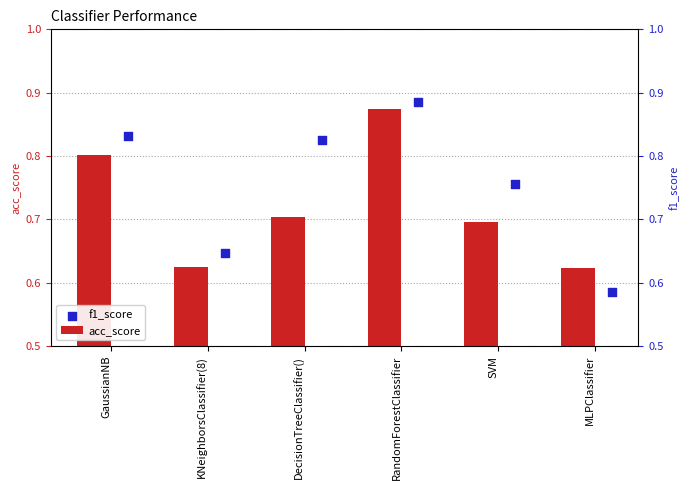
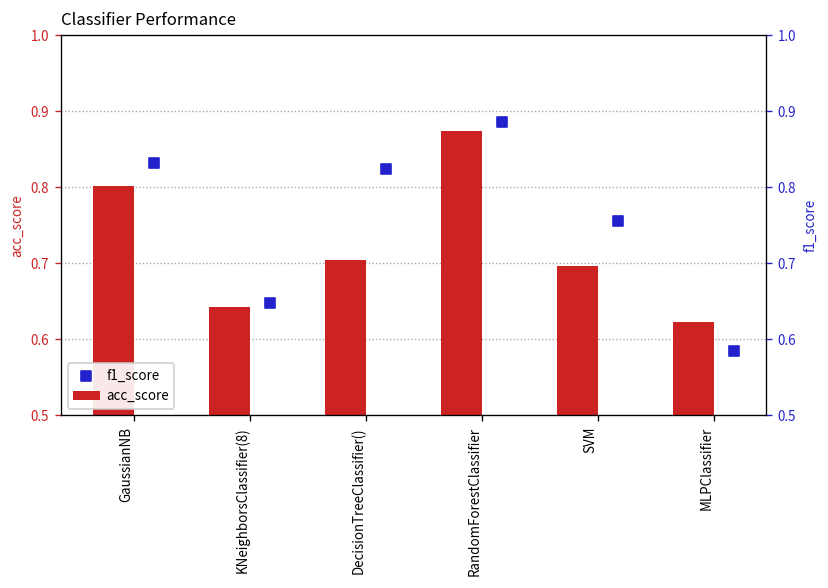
  {
    "acc_score": {
      "GaussianNB": 0.80,
-     "KNeighborsClassifier(8)": 0.62,
+     "KNeighborsClassifier(8)": 0.64,
      "DecisionTreeClassifier()": 0.70,
      "RandomForestClassifier": 0.87,
      "SVM": 0.70,
      "MLPClassifier": 0.62
    }
  }
